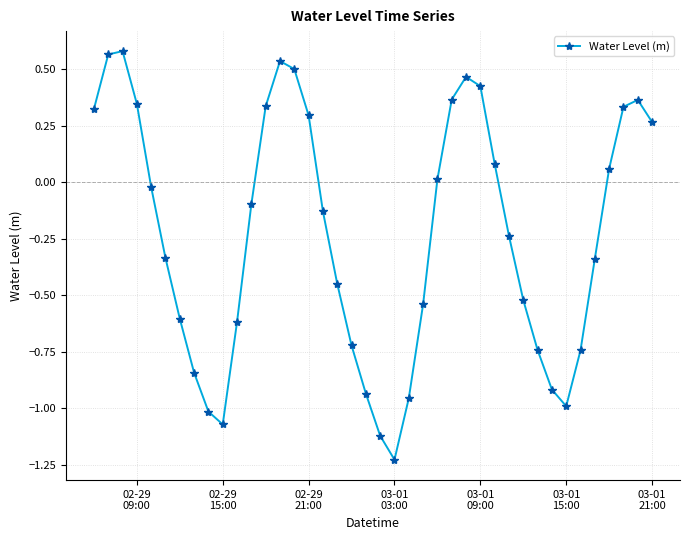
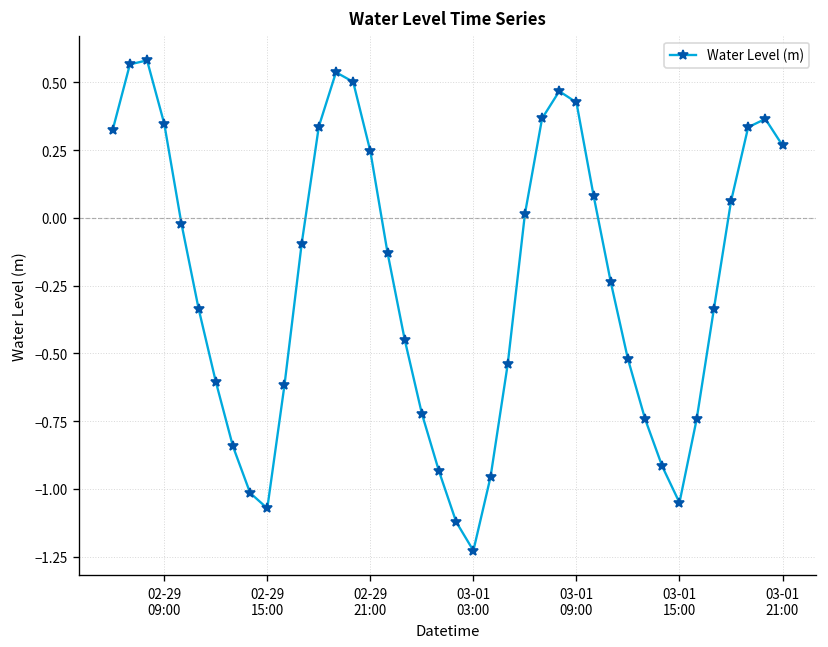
  {
    "02-29 09:00": 0.35,
    "02-29 15:00": -1.07,
-   "02-29 21:00": 0.30,
+   "02-29 21:00": 0.25,
    "03-01 03:00": -1.23,
    "03-01 09:00": 0.43,
-   "03-01 15:00": -0.99,
+   "03-01 15:00": -1.05,
    "03-01 21:00": 0.27
  }
